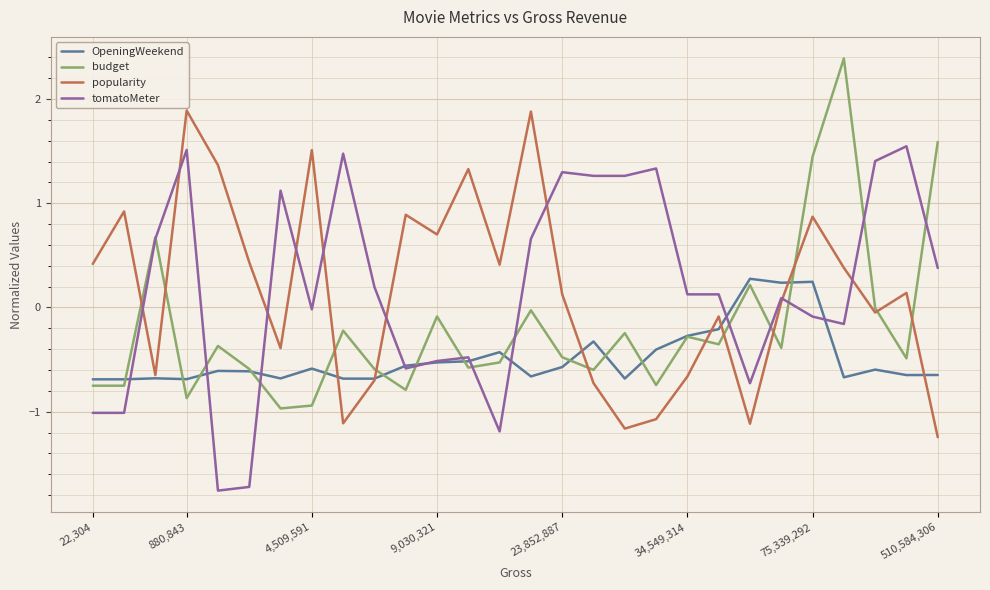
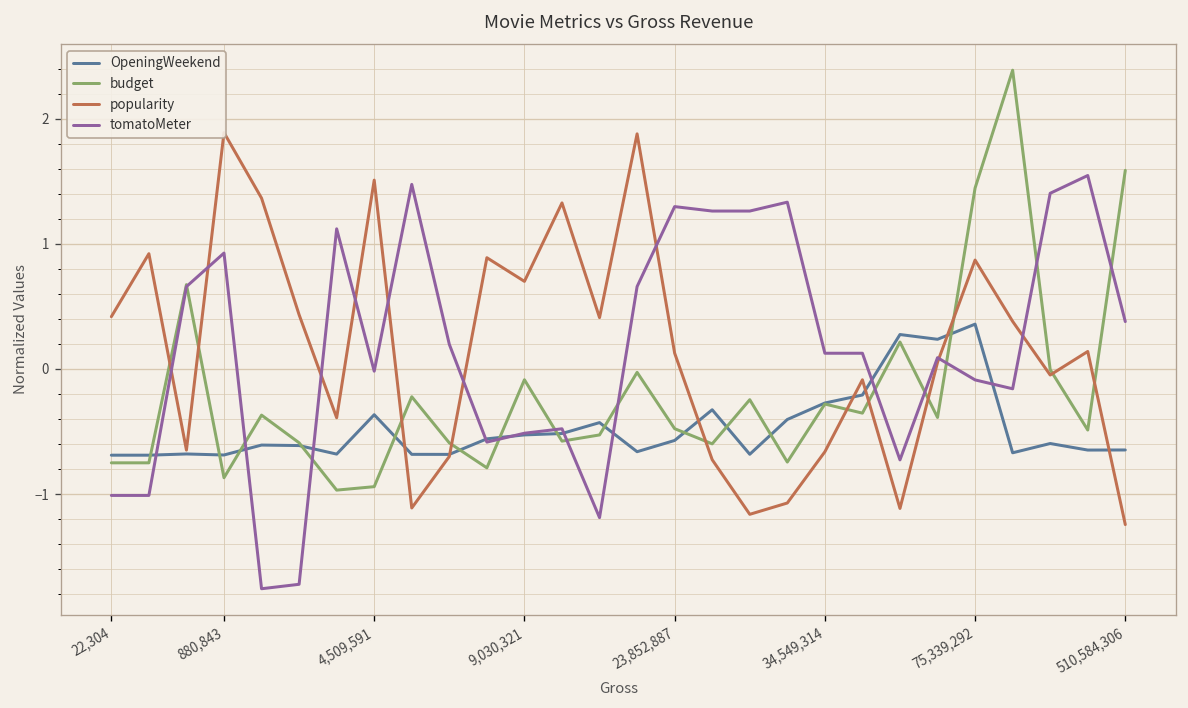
  {
    "OpeningWeekend": {
      "22,304": -0.69,
      "880,843": -0.69,
-     "4,509,591": -0.59,
+     "4,509,591": -0.37,
      "23,852,887": -0.57,
-     "75,339,292": 0.25,
+     "75,339,292": 0.36,
      "510,584,306": -0.65
    },
    "budget": {
      "22,304": -0.75,
      "880,843": -0.87,
      "4,509,591": -0.94,
      "9,030,321": -0.09,
      "23,852,887": -0.48,
      "75,339,292": 1.45,
      "510,584,306": 1.59
    },
    "popularity": {
      "22,304": 0.42,
      "880,843": 1.89,
      "4,509,591": 1.51,
      "9,030,321": 0.70,
      "23,852,887": 0.13,
      "34,549,314": -0.66,
      "75,339,292": 0.87,
      "510,584,306": -1.24
    },
    "tomatoMeter": {
      "22,304": -1.01,
-     "880,843": 1.51,
+     "880,843": 0.93,
      "4,509,591": -0.02,
      "23,852,887": 1.30,
      "34,549,314": 0.13,
      "75,339,292": -0.09,
      "510,584,306": 0.38
    }
  }
